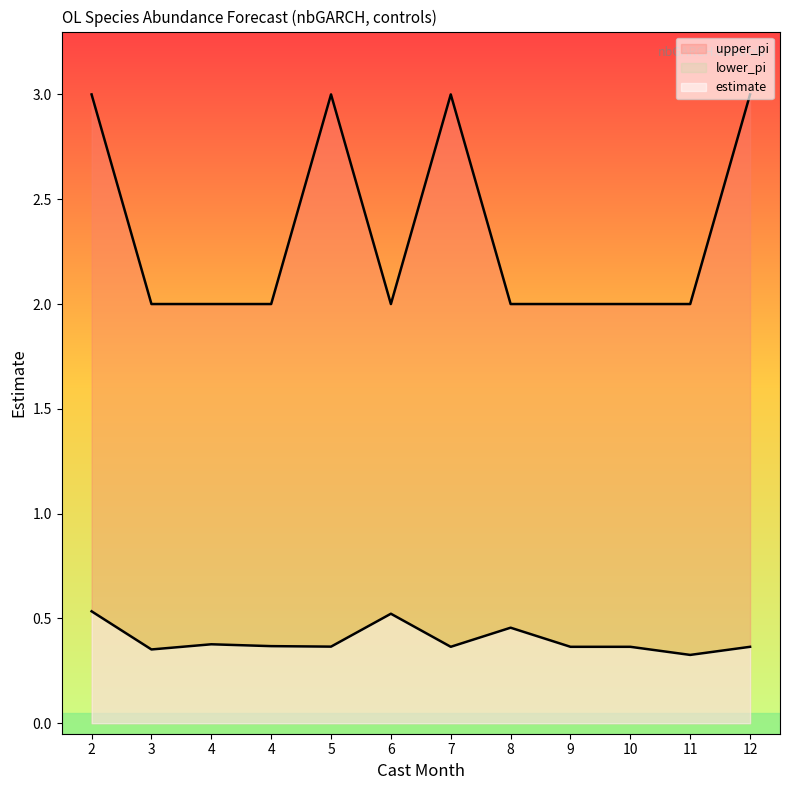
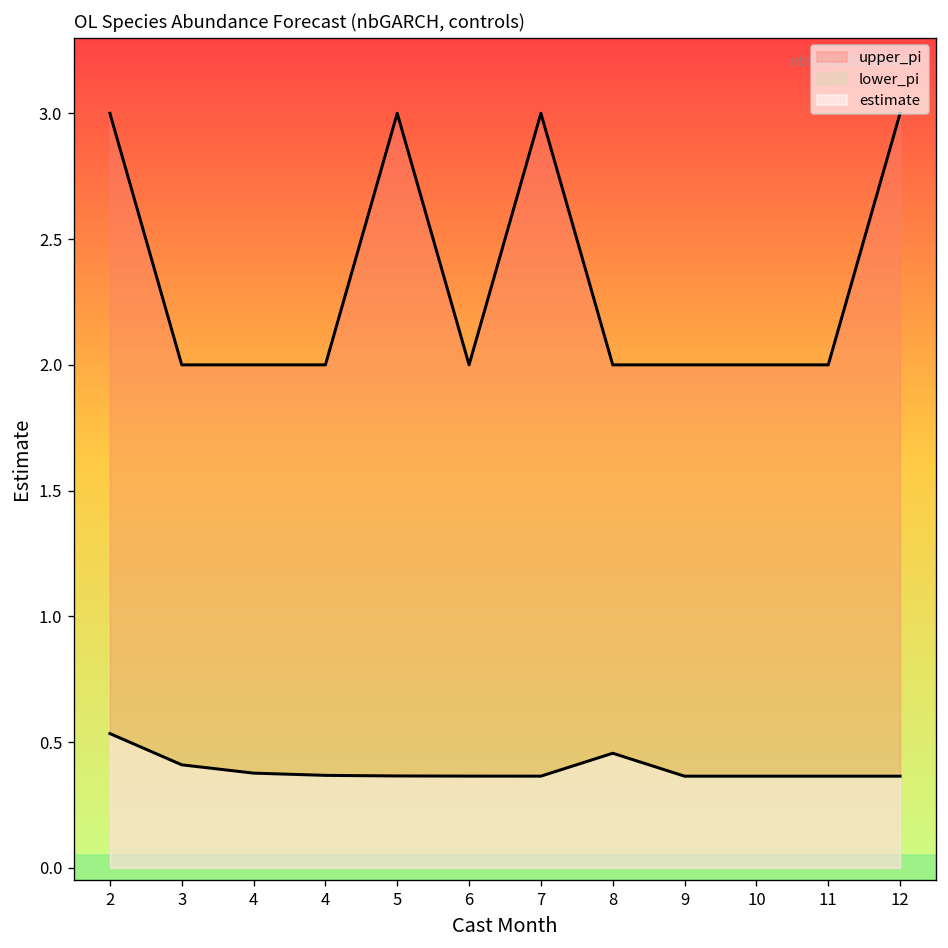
  {
    "upper_pi": {
      "2": 3.00,
      "3": 2.00,
      "5": 3.00,
      "6": 2.00,
      "7": 3.00,
      "8": 2.00,
      "9": 2.00,
      "10": 2.00,
      "11": 2.00
    },
    "estimate": {
      "2": 0.53,
-     "3": 0.35,
+     "3": 0.41,
      "5": 0.37,
-     "6": 0.52,
+     "6": 0.36,
      "7": 0.36,
      "8": 0.46,
      "9": 0.36,
      "10": 0.36,
-     "11": 0.33,
+     "11": 0.36,
      "12": 0.36
    }
  }
